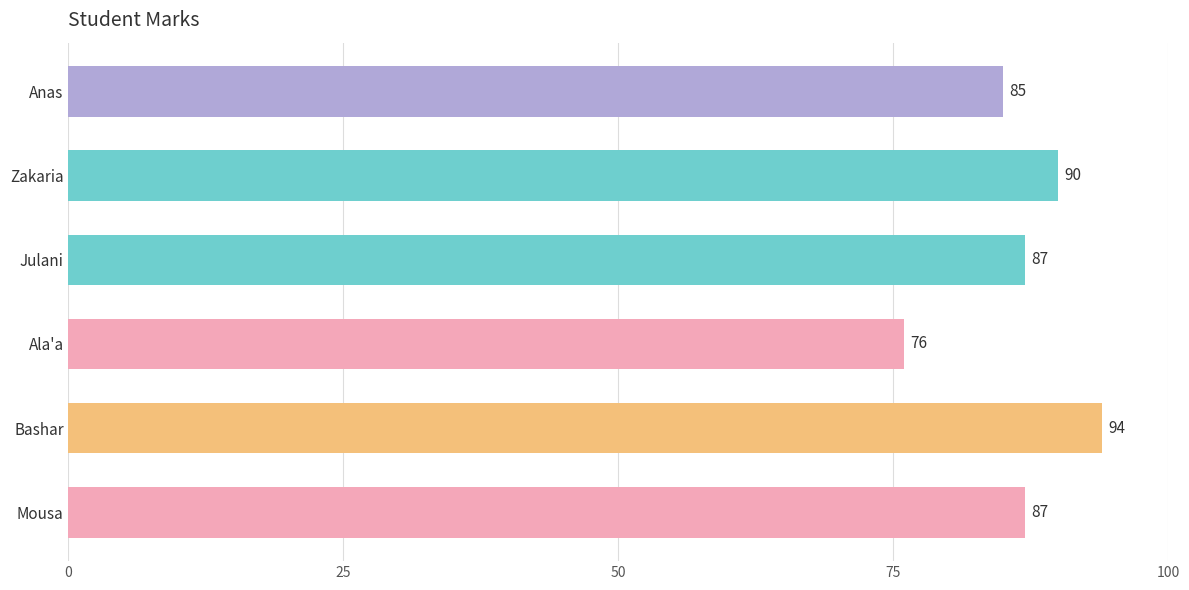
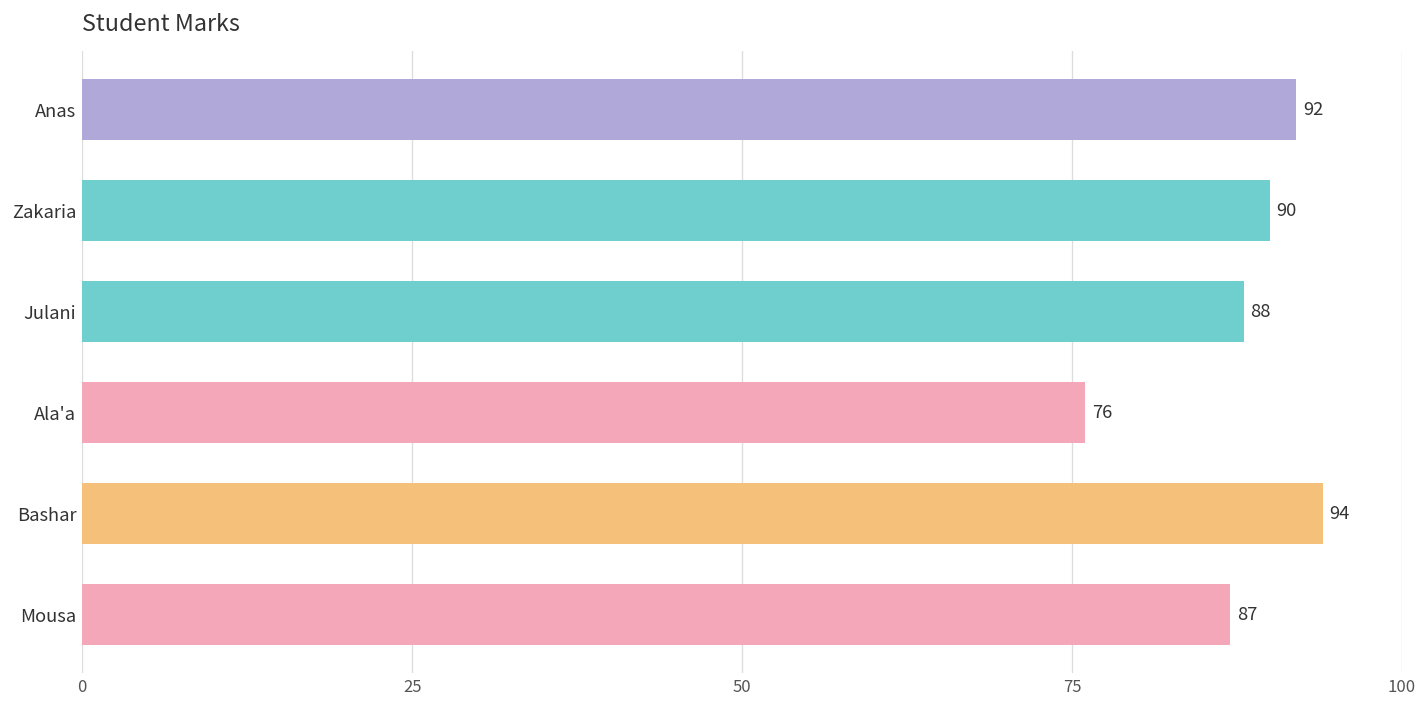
  {
-   "Anas": 85,
+   "Anas": 92,
    "Zakaria": 90,
-   "Julani": 87,
+   "Julani": 88,
    "Ala'a": 76,
    "Bashar": 94,
    "Mousa": 87
  }
